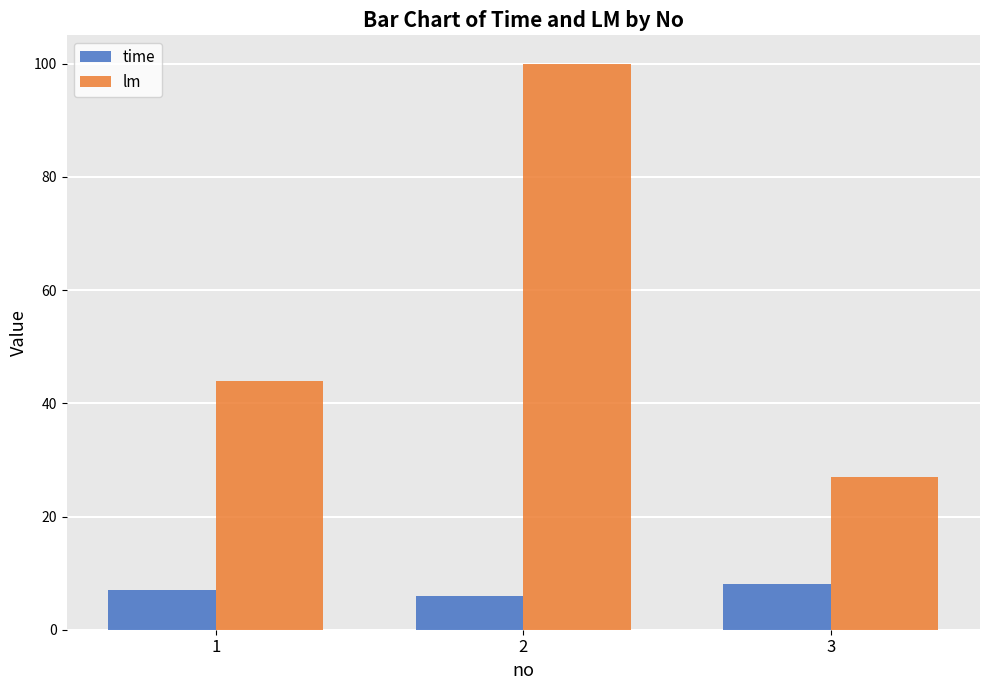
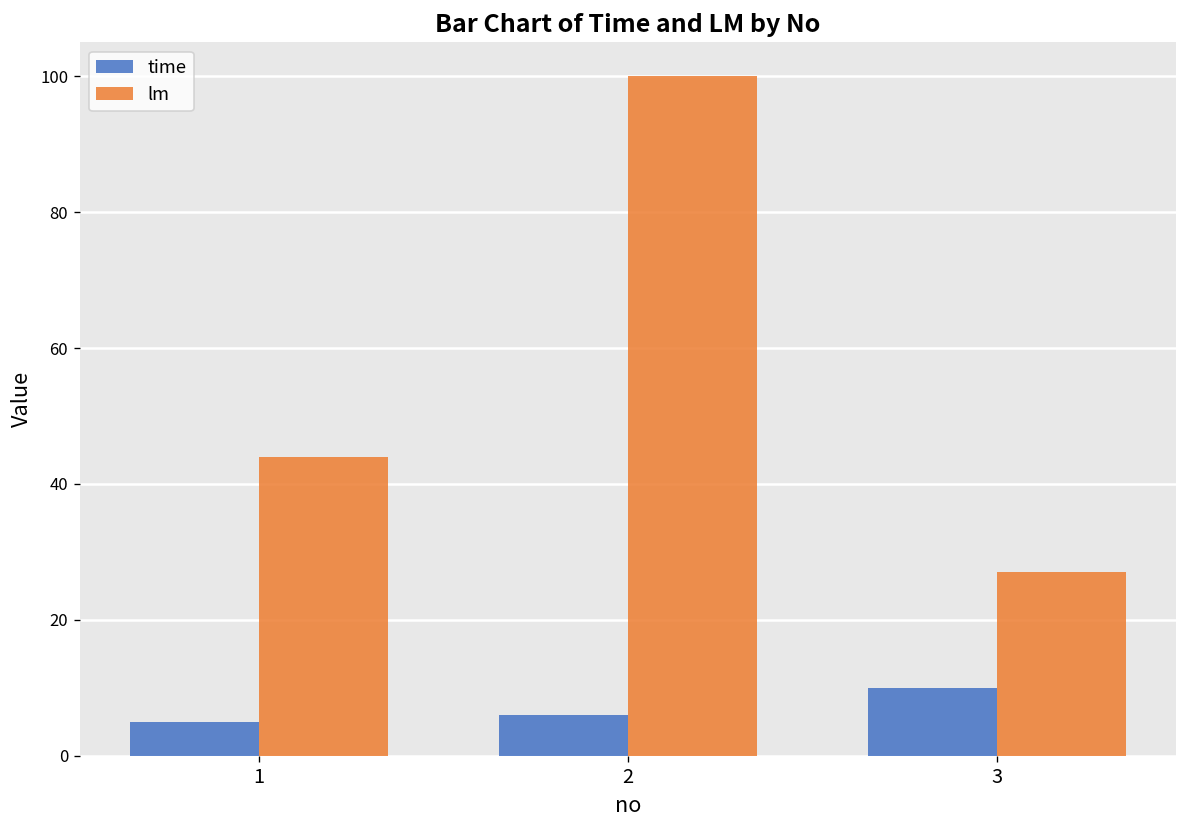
  {
    "time": {
-     "1": 7,
+     "1": 5,
      "2": 6,
-     "3": 8
+     "3": 10
    },
    "lm": {
      "1": 44,
      "2": 100,
      "3": 27
    }
  }
